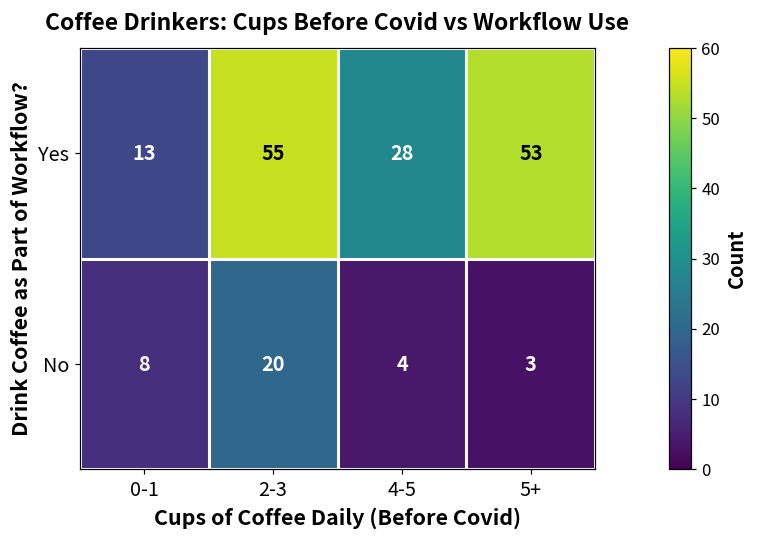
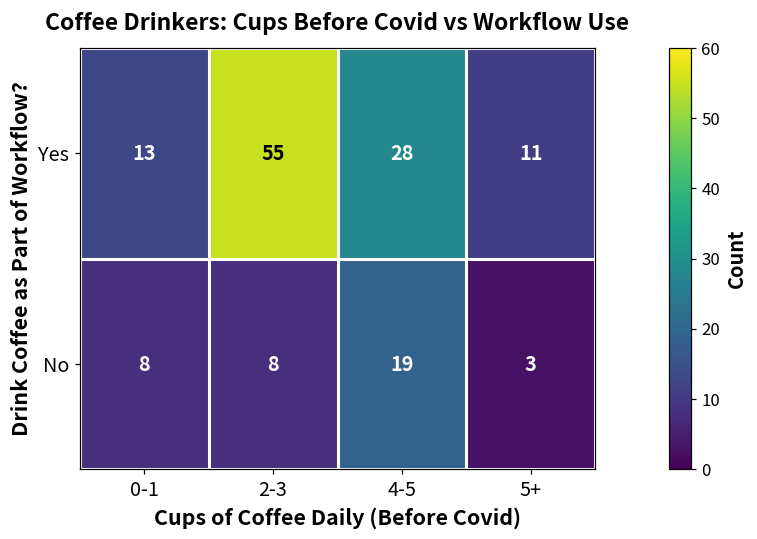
  {
    "Yes": {
      "0-1": 13,
      "2-3": 55,
      "4-5": 28,
-     "5+": 53
+     "5+": 11
    },
    "No": {
      "0-1": 8,
-     "2-3": 20,
-     "4-5": 4,
+     "2-3": 8,
+     "4-5": 19,
      "5+": 3
    }
  }
